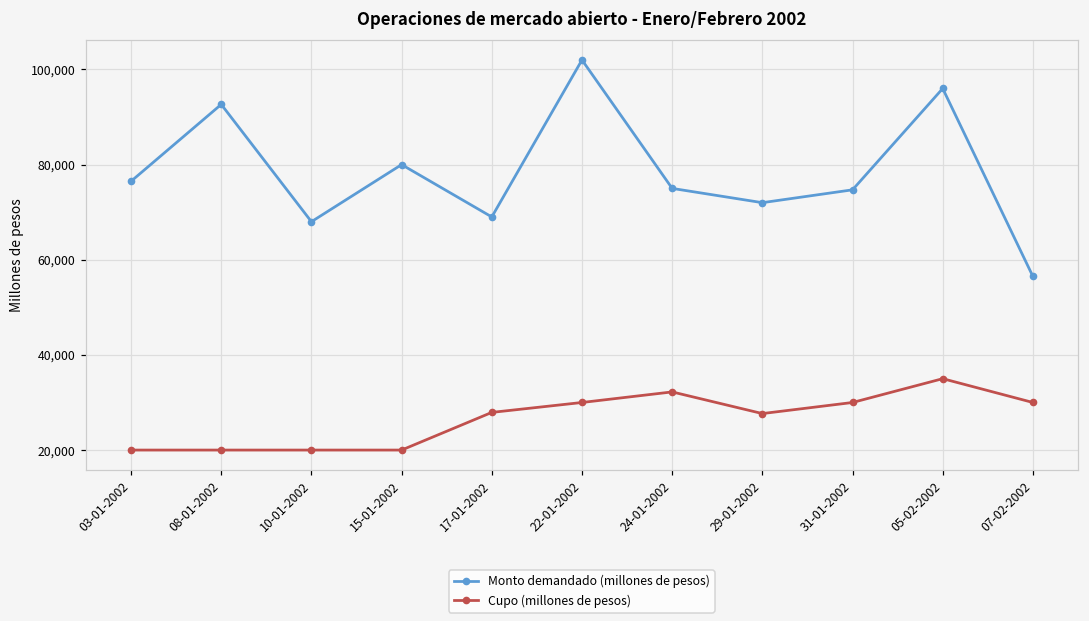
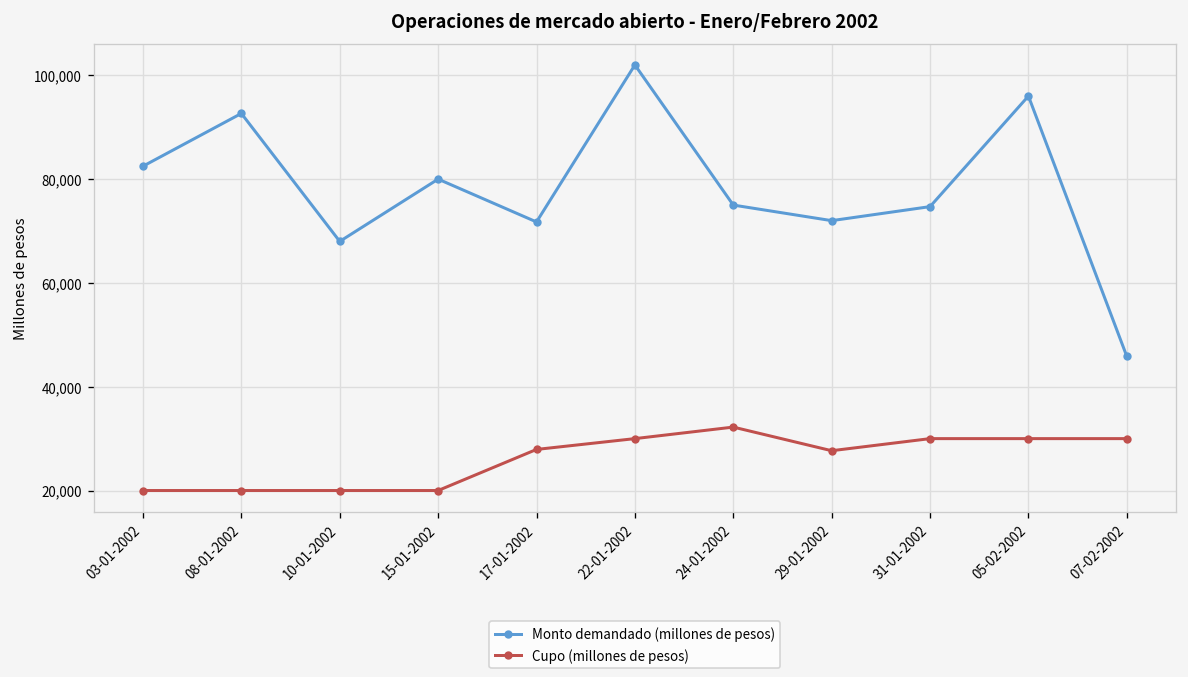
  {
    "Monto demandado (millones de pesos)": {
-     "03-01-2002": "77,000",
+     "03-01-2002": "82,000",
      "08-01-2002": "93,000",
      "10-01-2002": "68,000",
      "15-01-2002": "80,000",
-     "17-01-2002": "69,000",
+     "17-01-2002": "72,000",
      "22-01-2002": "102,000",
      "24-01-2002": "75,000",
      "29-01-2002": "72,000",
      "31-01-2002": "75,000",
      "05-02-2002": "96,000",
-     "07-02-2002": "57,000"
+     "07-02-2002": "46,000"
    },
    "Cupo (millones de pesos)": {
      "03-01-2002": "20,000",
      "08-01-2002": "20,000",
      "10-01-2002": "20,000",
      "15-01-2002": "20,000",
      "17-01-2002": "28,000",
      "22-01-2002": "30,000",
      "24-01-2002": "32,000",
      "29-01-2002": "28,000",
      "31-01-2002": "30,000",
-     "05-02-2002": "35,000",
+     "05-02-2002": "30,000",
      "07-02-2002": "30,000"
    }
  }
